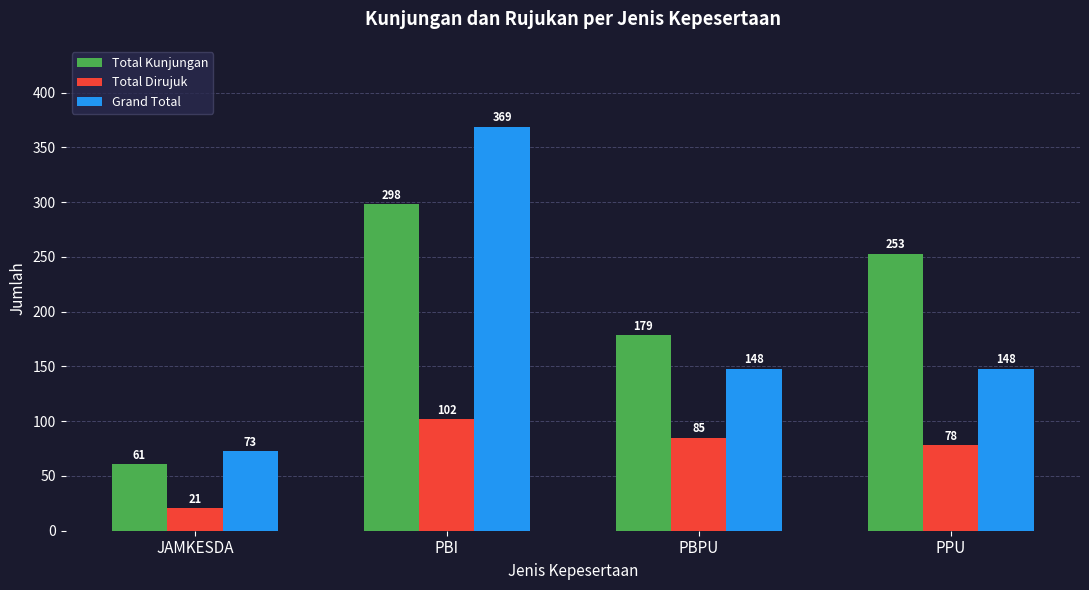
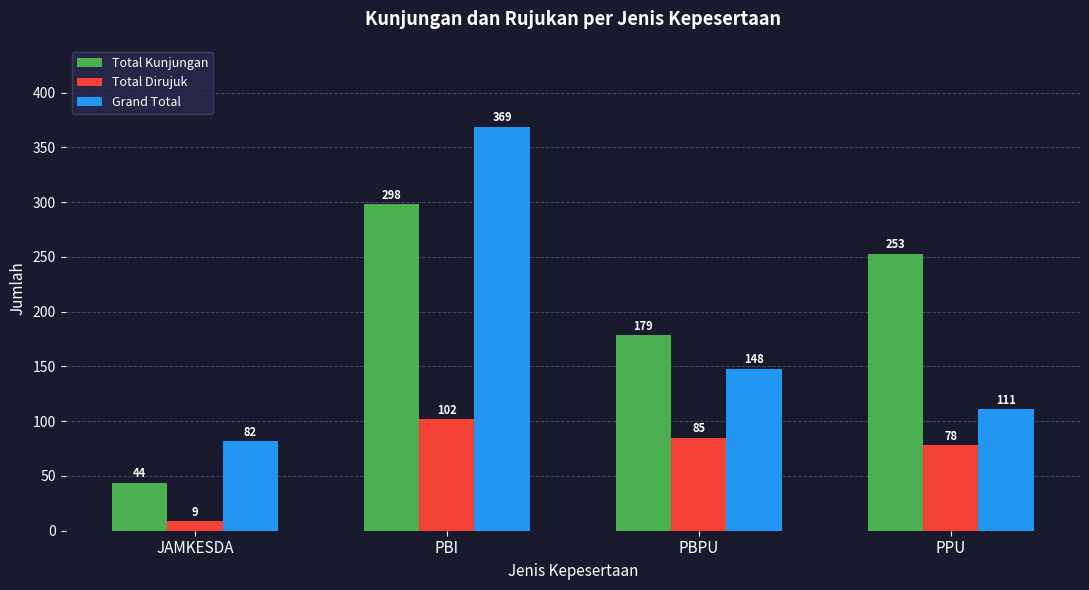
  {
    "Total Kunjungan": {
-     "JAMKESDA": 61,
+     "JAMKESDA": 44,
      "PBI": 298,
      "PBPU": 179,
      "PPU": 253
    },
    "Total Dirujuk": {
-     "JAMKESDA": 21,
+     "JAMKESDA": 9,
      "PBI": 102,
      "PBPU": 85,
      "PPU": 78
    },
    "Grand Total": {
-     "JAMKESDA": 73,
+     "JAMKESDA": 82,
      "PBI": 369,
      "PBPU": 148,
-     "PPU": 148
+     "PPU": 111
    }
  }
